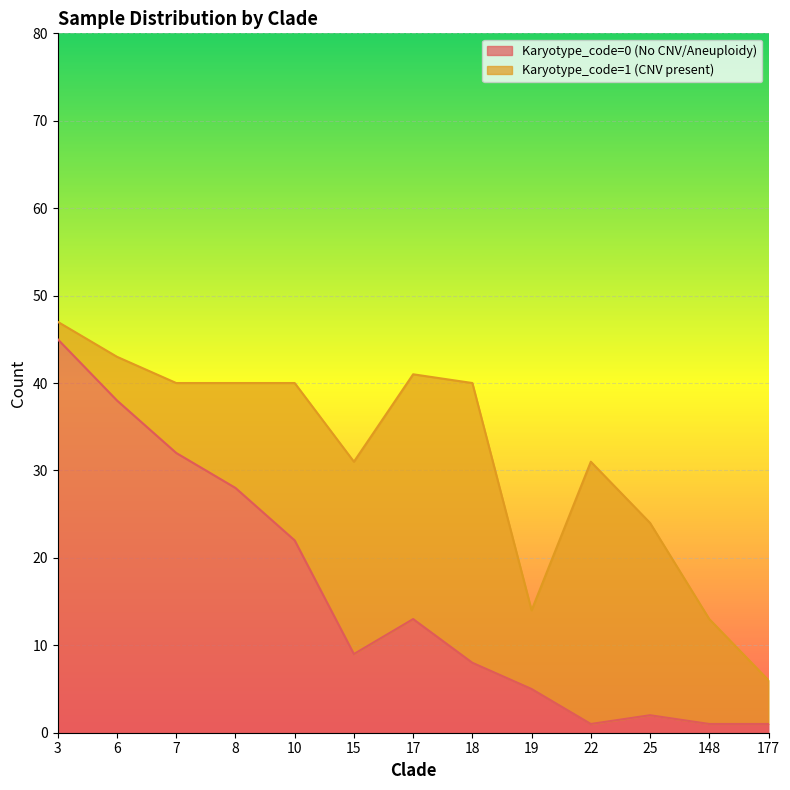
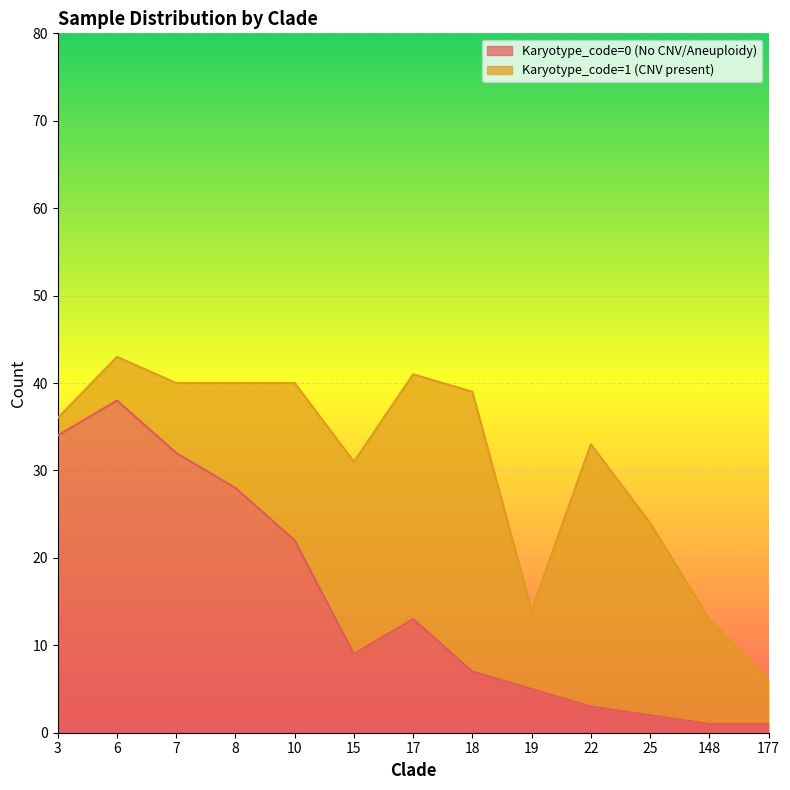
  {
    "Karyotype_code=0 (No CNV/Aneuploidy)": {
-     "3": 45,
+     "3": 34,
      "6": 38,
      "7": 32,
      "8": 28,
      "10": 22,
      "15": 9,
      "17": 13,
-     "18": 8,
+     "18": 7,
      "19": 5,
-     "22": 1,
+     "22": 3,
      "25": 2,
      "148": 1,
      "177": 1
    },
    "Karyotype_code=1 (CNV present)": {
      "3": 2,
      "6": 5,
      "7": 8,
      "8": 12,
      "10": 18,
      "15": 22,
      "17": 28,
      "18": 32,
      "19": 9,
      "22": 30,
      "25": 22,
      "148": 12,
      "177": 5
    }
  }
